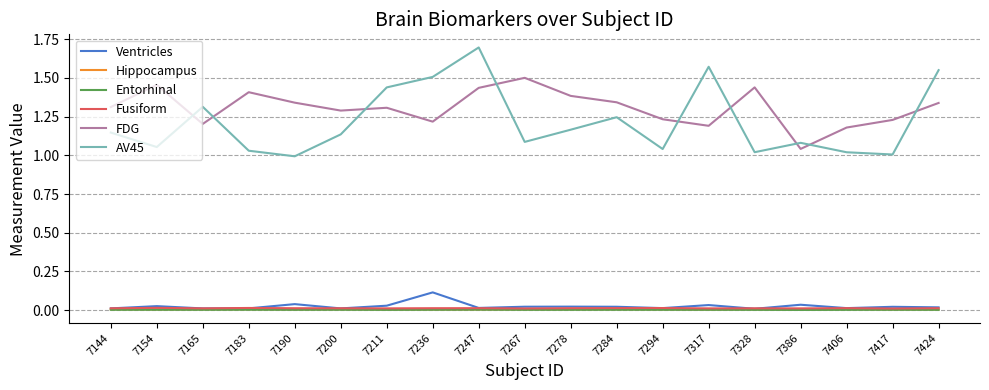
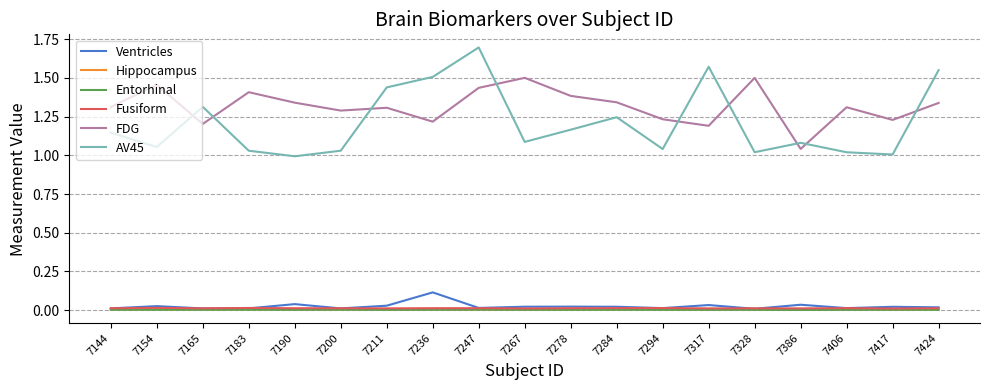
  {
    "Ventricles": {
      "7190": 0.04,
      "7211": 0.03,
      "7236": 0.11,
      "7317": 0.03,
      "7386": 0.03
    },
    "FDG": {
      "7165": 1.20,
      "7183": 1.41,
      "7190": 1.34,
      "7200": 1.29,
      "7211": 1.31,
      "7236": 1.22,
      "7247": 1.44,
      "7267": 1.50,
      "7278": 1.38,
      "7284": 1.34,
      "7294": 1.23,
      "7317": 1.19,
-     "7328": 1.44,
+     "7328": 1.50,
      "7386": 1.04,
-     "7406": 1.18,
+     "7406": 1.31,
      "7417": 1.23,
      "7424": 1.34
    },
    "AV45": {
      "7165": 1.31,
      "7183": 1.03,
      "7190": 0.99,
-     "7200": 1.14,
+     "7200": 1.03,
      "7211": 1.44,
      "7236": 1.51,
      "7247": 1.70,
      "7267": 1.09,
      "7278": 1.17,
      "7284": 1.25,
      "7294": 1.04,
      "7317": 1.57,
      "7328": 1.02,
      "7386": 1.08,
      "7406": 1.02,
      "7417": 1.01,
      "7424": 1.55
    }
  }
